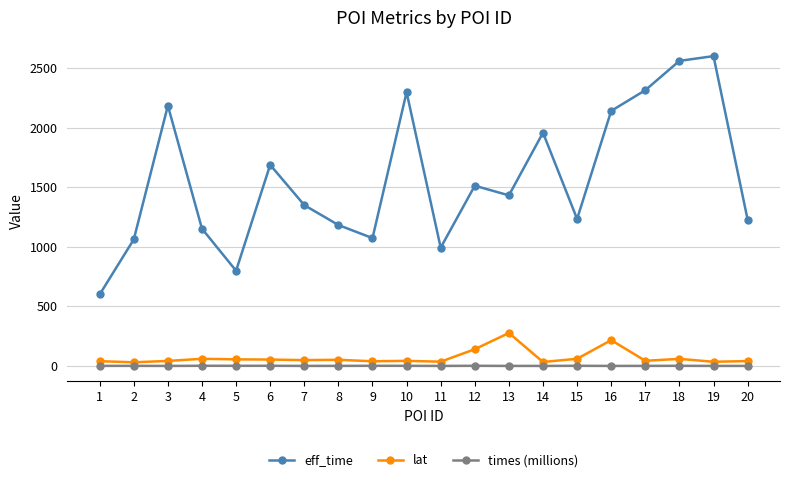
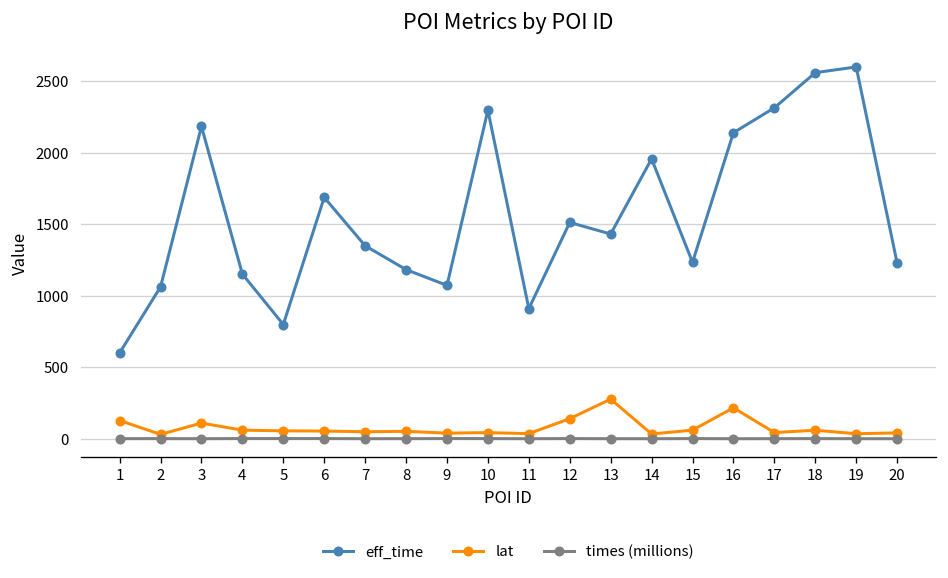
  {
    "eff_time": {
      "1": 600,
      "2": 1060,
      "3": 2190,
      "4": 1150,
      "5": 800,
      "6": 1690,
      "7": 1350,
      "8": 1180,
      "9": 1070,
      "10": 2300,
-     "11": 990,
+     "11": 910,
      "12": 1510,
      "13": 1430,
      "14": 1960,
      "15": 1230,
      "16": 2140,
      "17": 2310,
      "18": 2560,
      "19": 2600,
      "20": 1230
    },
    "lat": {
-     "1": 40,
+     "1": 130,
      "2": 30,
-     "3": 40,
+     "3": 110,
      "4": 60,
      "5": 60,
      "6": 50,
      "7": 50,
      "8": 50,
      "9": 40,
      "10": 40,
      "11": 40,
      "12": 140,
      "13": 280,
      "14": 30,
      "15": 60,
      "16": 220,
      "17": 40,
      "18": 60,
      "19": 30,
      "20": 40
    },
    "times (millions)": {
      "1": 0,
      "2": 0,
      "3": 0,
      "4": 0,
      "5": 0,
      "6": 0,
      "7": 0,
      "8": 0,
      "9": 0,
      "10": 0,
      "11": 0,
      "12": 0,
      "13": 0,
      "14": 0,
      "15": 0,
      "16": 0,
      "17": 0,
      "18": 0,
      "19": 0,
      "20": 0
    }
  }
